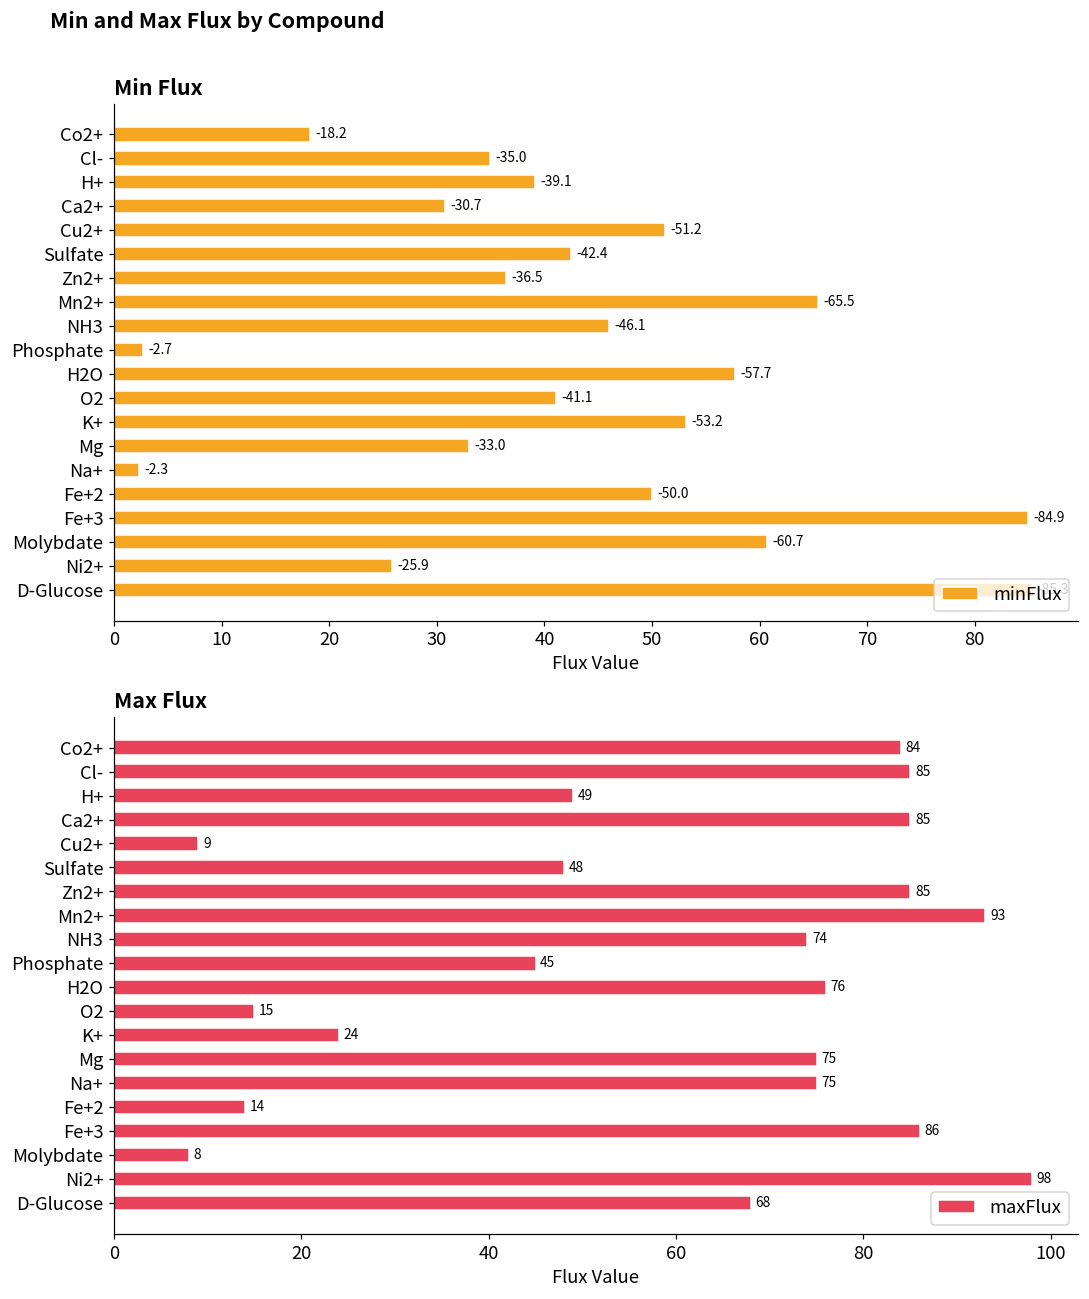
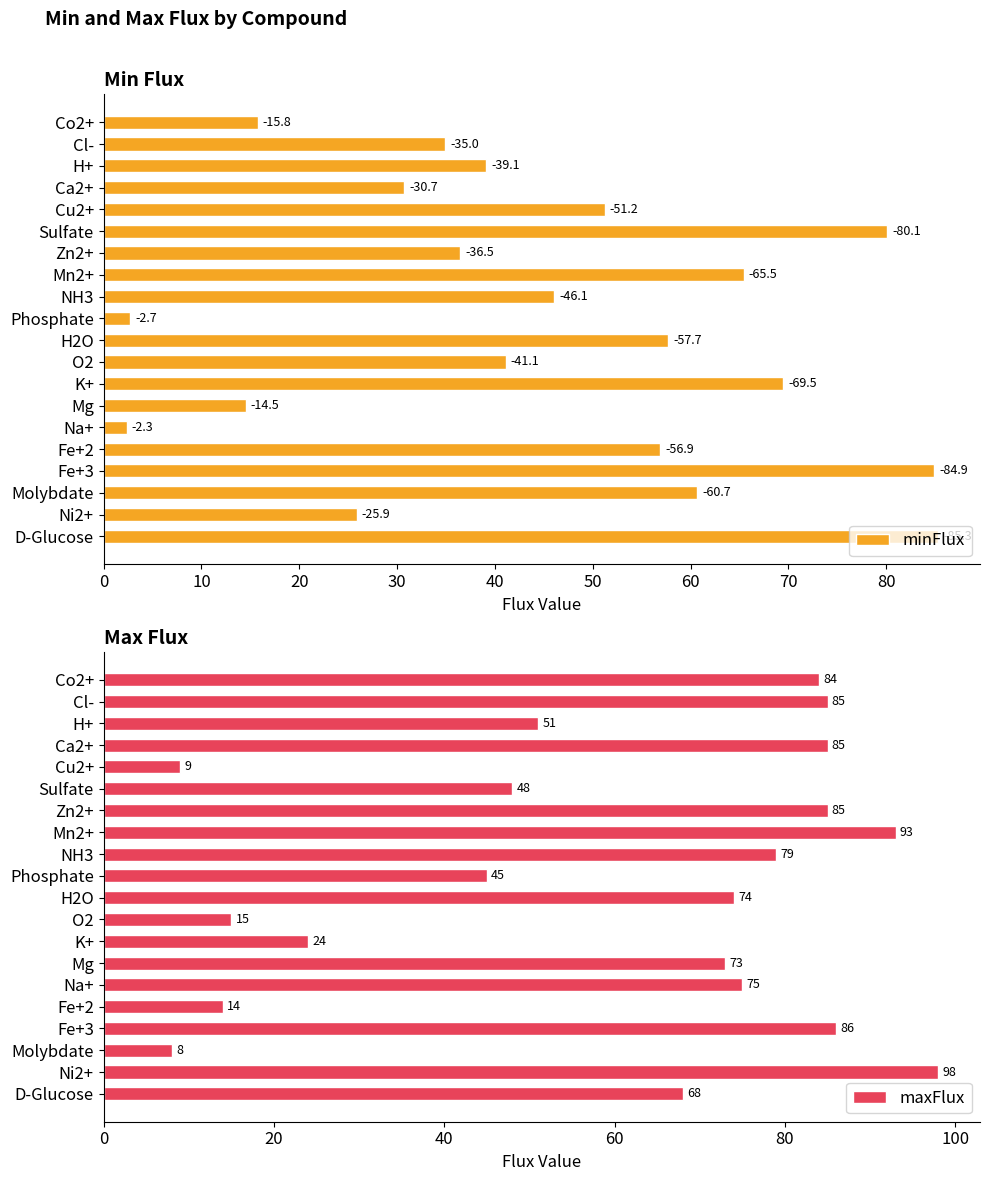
  {
    "Min Flux": {
-     "Co2+": -18.2,
-     "Sulfate": -42.4,
-     "K+": -53.2,
-     "Mg": -33.0,
-     "Fe+2": -50.0
+     "Co2+": -15.8,
+     "Sulfate": -80.1,
+     "K+": -69.5,
+     "Mg": -14.5,
+     "Fe+2": -56.9
    },
    "Max Flux": {
      "Co2+": 84,
      "Cl-": 85,
-     "H+": 49,
+     "H+": 51,
      "Ca2+": 85,
      "Cu2+": 9,
      "Sulfate": 48,
      "Zn2+": 85,
      "Mn2+": 93,
-     "NH3": 74,
+     "NH3": 79,
      "Phosphate": 45,
-     "H2O": 76,
+     "H2O": 74,
      "O2": 15,
      "K+": 24,
-     "Mg": 75,
+     "Mg": 73,
      "Na+": 75,
      "Fe+2": 14,
      "Fe+3": 86,
      "Molybdate": 8,
      "Ni2+": 98,
      "D-Glucose": 68
    }
  }
